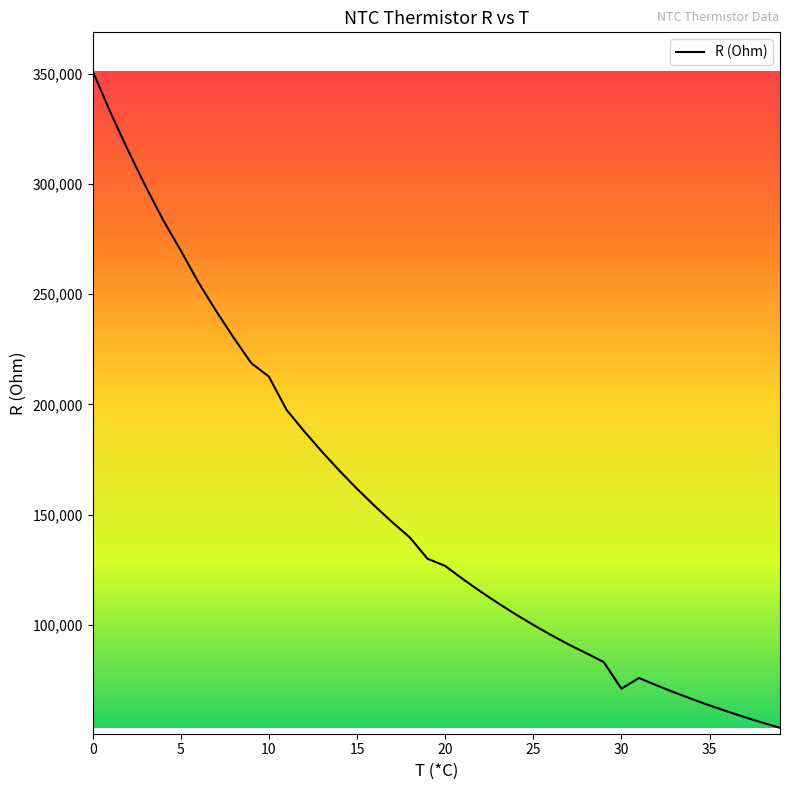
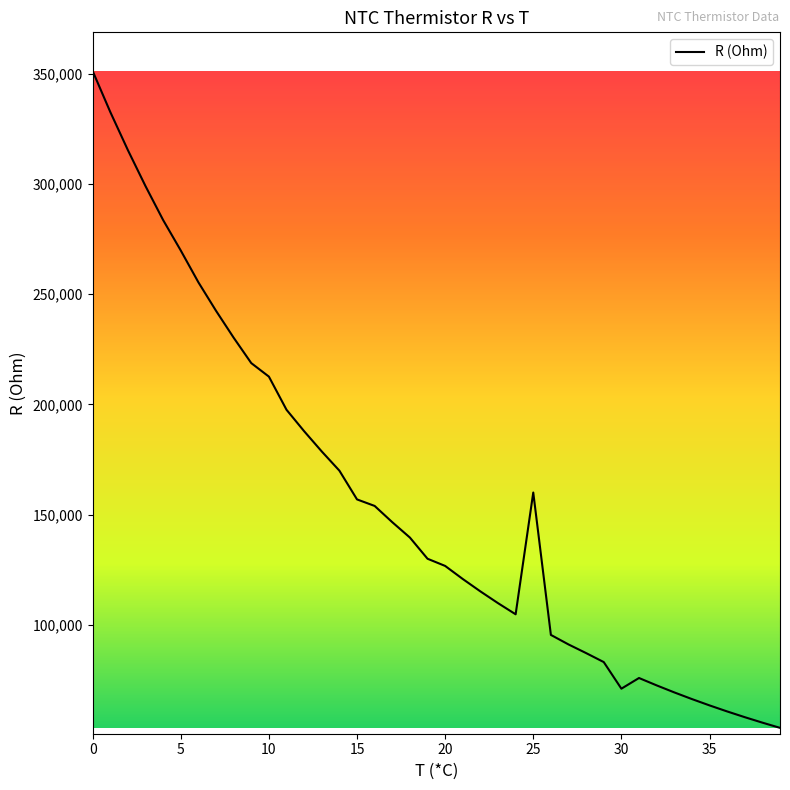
  {
    "0": "351,000",
    "5": "270,000",
    "10": "213,000",
-   "15": "162,000",
+   "15": "157,000",
    "20": "127,000",
-   "25": "100,000",
+   "25": "160,000",
    "30": "71,000",
    "35": "63,000"
  }
